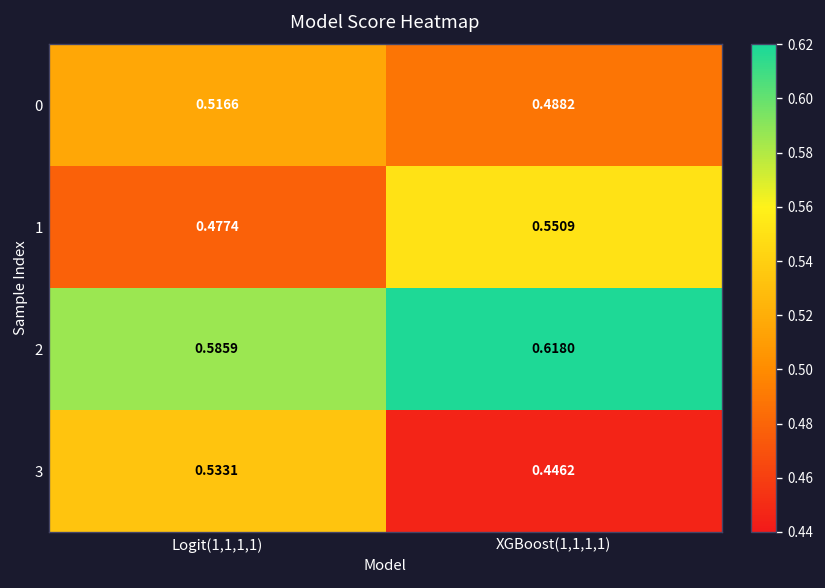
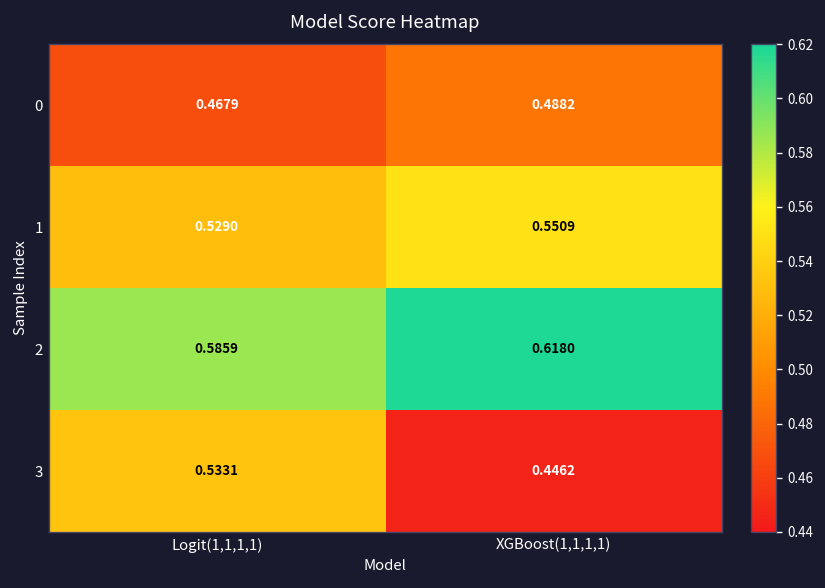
  {
    "0": {
-     "Logit(1,1,1,1)": 0.5166,
+     "Logit(1,1,1,1)": 0.4679,
      "XGBoost(1,1,1,1)": 0.4882
    },
    "1": {
-     "Logit(1,1,1,1)": 0.4774,
+     "Logit(1,1,1,1)": 0.5290,
      "XGBoost(1,1,1,1)": 0.5509
    },
    "2": {
      "Logit(1,1,1,1)": 0.5859,
      "XGBoost(1,1,1,1)": 0.6180
    },
    "3": {
      "Logit(1,1,1,1)": 0.5331,
      "XGBoost(1,1,1,1)": 0.4462
    }
  }
